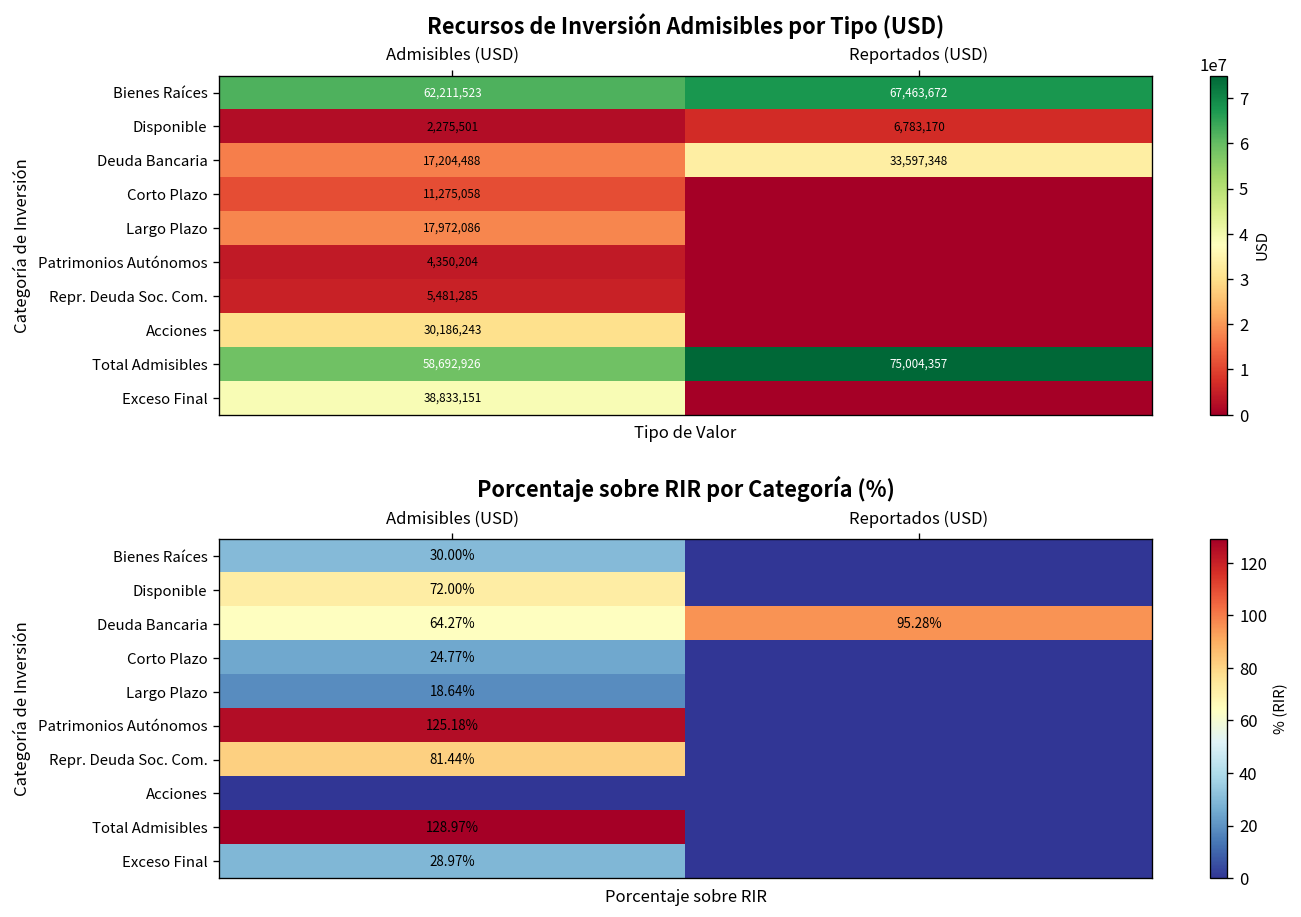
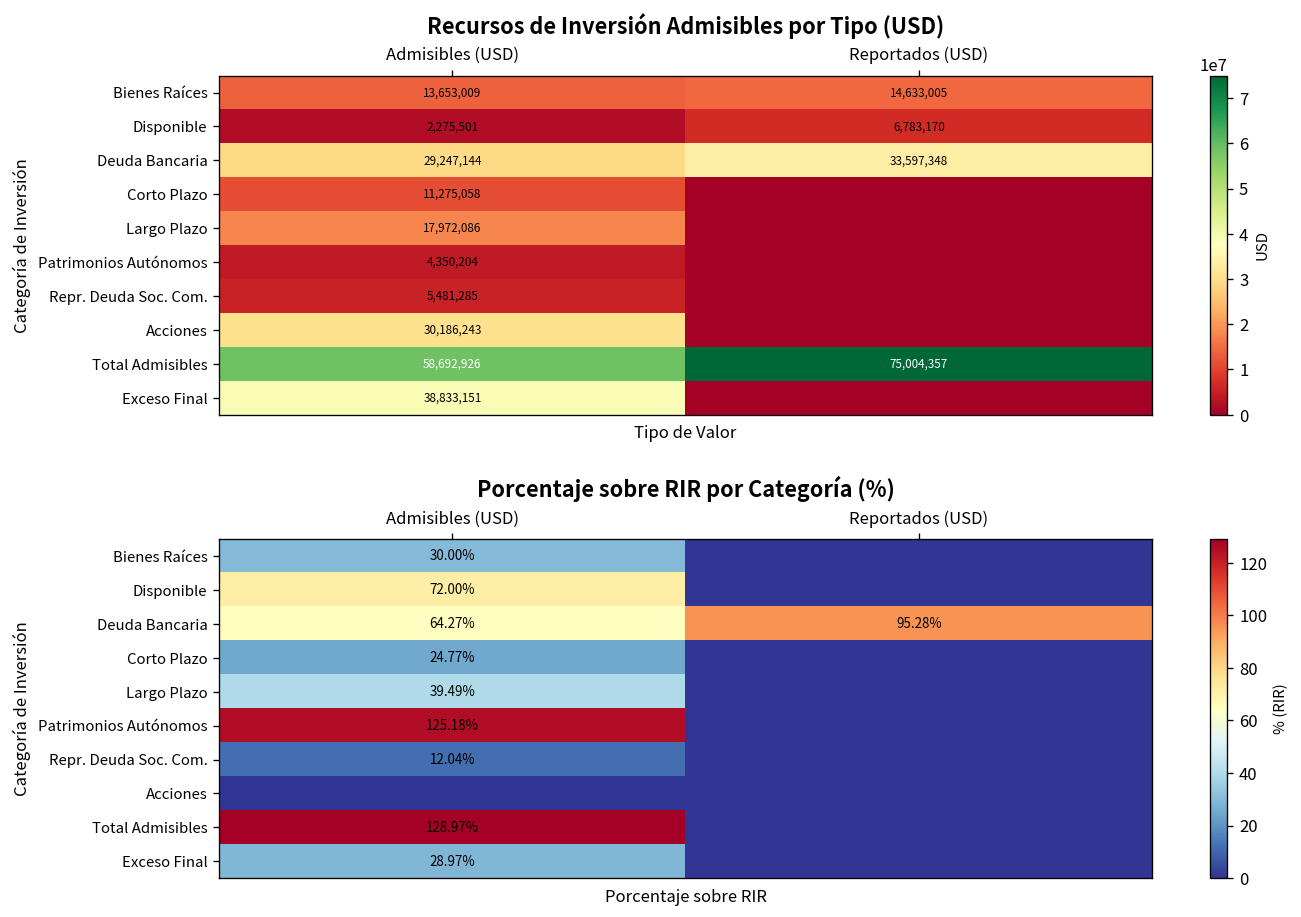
  {
    "Recursos de Inversión Admisibles por Tipo (USD)": {
      "Bienes Raíces": {
-       "Admisibles (USD)": "62,211,523",
-       "Reportados (USD)": "67,463,672"
+       "Admisibles (USD)": "13,653,009",
+       "Reportados (USD)": "14,633,005"
      },
      "Disponible": {
        "Admisibles (USD)": "2,275,501",
        "Reportados (USD)": "6,783,170"
      },
      "Deuda Bancaria": {
-       "Admisibles (USD)": "17,204,488",
+       "Admisibles (USD)": "29,247,144",
        "Reportados (USD)": "33,597,348"
      },
      "Corto Plazo": {
        "Admisibles (USD)": "11,275,058"
      },
      "Largo Plazo": {
        "Admisibles (USD)": "17,972,086"
      },
      "Patrimonios Autónomos": {
        "Admisibles (USD)": "4,350,204"
      },
      "Repr. Deuda Soc. Com.": {
        "Admisibles (USD)": "5,481,285"
      },
      "Acciones": {
        "Admisibles (USD)": "30,186,243"
      },
      "Total Admisibles": {
        "Admisibles (USD)": "58,692,926",
        "Reportados (USD)": "75,004,357"
      },
      "Exceso Final": {
        "Admisibles (USD)": "38,833,151"
      }
    },
    "Porcentaje sobre RIR por Categoría (%)": {
      "Bienes Raíces": {
        "Admisibles (USD)": "30.00%"
      },
      "Disponible": {
        "Admisibles (USD)": "72.00%"
      },
      "Deuda Bancaria": {
        "Admisibles (USD)": "64.27%",
        "Reportados (USD)": "95.28%"
      },
      "Corto Plazo": {
        "Admisibles (USD)": "24.77%"
      },
      "Largo Plazo": {
-       "Admisibles (USD)": "18.64%"
+       "Admisibles (USD)": "39.49%"
      },
      "Patrimonios Autónomos": {
        "Admisibles (USD)": "125.18%"
      },
      "Repr. Deuda Soc. Com.": {
-       "Admisibles (USD)": "81.44%"
+       "Admisibles (USD)": "12.04%"
      },
      "Total Admisibles": {
        "Admisibles (USD)": "128.97%"
      },
      "Exceso Final": {
        "Admisibles (USD)": "28.97%"
      }
    }
  }
